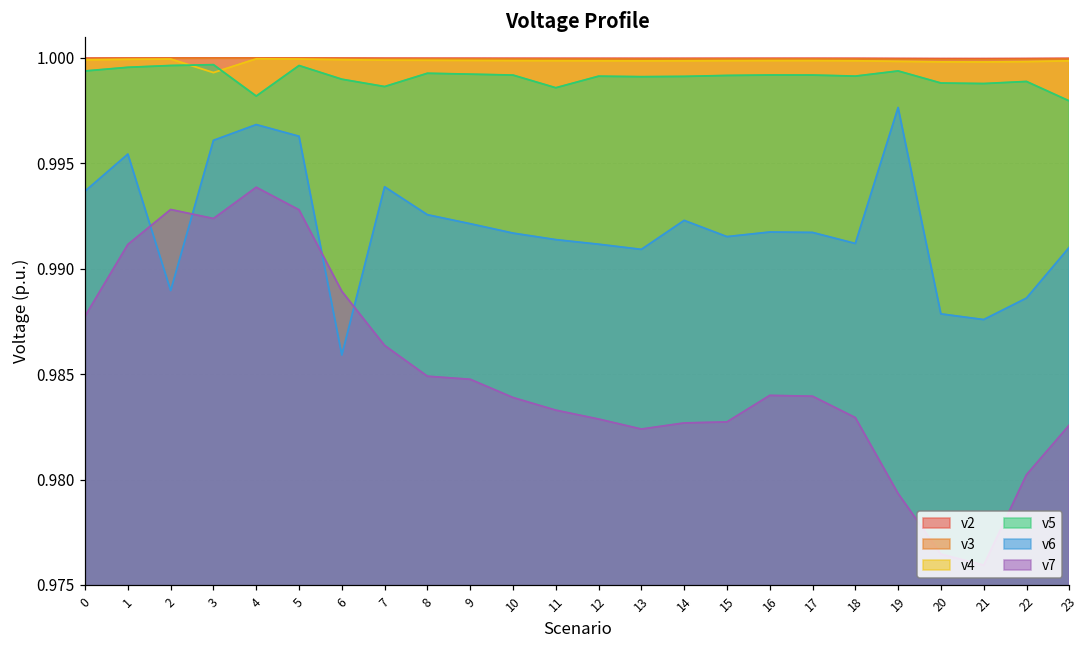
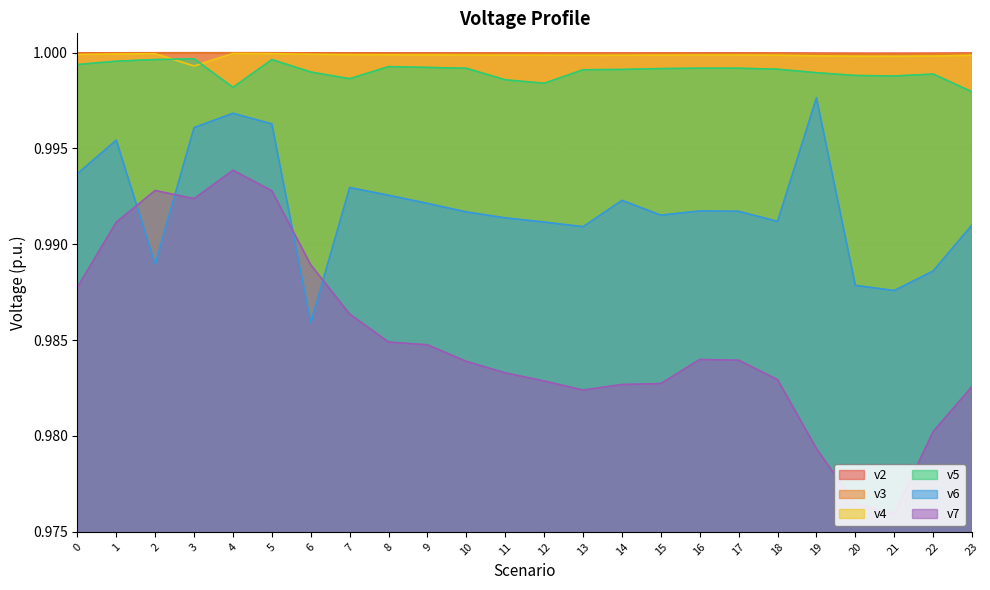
  {
    "v4": {
      "3": 0.9993
    },
    "v5": {
      "0": 0.9994,
      "1": 0.9995,
      "2": 0.9996,
      "3": 0.9997,
      "4": 0.9982,
      "5": 0.9996,
      "6": 0.9990,
      "7": 0.9986,
      "8": 0.9993,
      "9": 0.9992,
      "10": 0.9992,
      "11": 0.9986,
-     "12": 0.9991,
+     "12": 0.9984,
      "13": 0.9991,
      "14": 0.9991,
      "15": 0.9992,
      "16": 0.9992,
      "17": 0.9992,
      "18": 0.9991,
-     "19": 0.9994,
+     "19": 0.9989,
      "20": 0.9988,
      "21": 0.9988,
      "22": 0.9989,
      "23": 0.9980
    },
    "v6": {
      "0": 0.9937,
      "1": 0.9954,
      "2": 0.9890,
      "3": 0.9961,
      "4": 0.9968,
      "5": 0.9963,
      "6": 0.9859,
-     "7": 0.9939,
+     "7": 0.9930,
      "8": 0.9926,
      "9": 0.9921,
      "10": 0.9917,
      "11": 0.9914,
      "12": 0.9912,
      "13": 0.9909,
      "14": 0.9923,
      "15": 0.9915,
      "16": 0.9917,
      "17": 0.9917,
      "18": 0.9912,
      "19": 0.9976,
      "20": 0.9879,
      "21": 0.9876,
      "22": 0.9886,
      "23": 0.9910
    },
    "v7": {
      "0": 0.9877,
      "1": 0.9911,
      "2": 0.9928,
      "3": 0.9924,
      "4": 0.9939,
      "5": 0.9928,
      "6": 0.9889,
      "7": 0.9864,
      "8": 0.9849,
      "9": 0.9848,
      "10": 0.9839,
      "11": 0.9833,
      "12": 0.9829,
      "13": 0.9824,
      "14": 0.9827,
      "15": 0.9827,
      "16": 0.9840,
      "17": 0.9839,
      "18": 0.9829,
      "19": 0.9793,
      "22": 0.9802,
      "23": 0.9826
    }
  }
